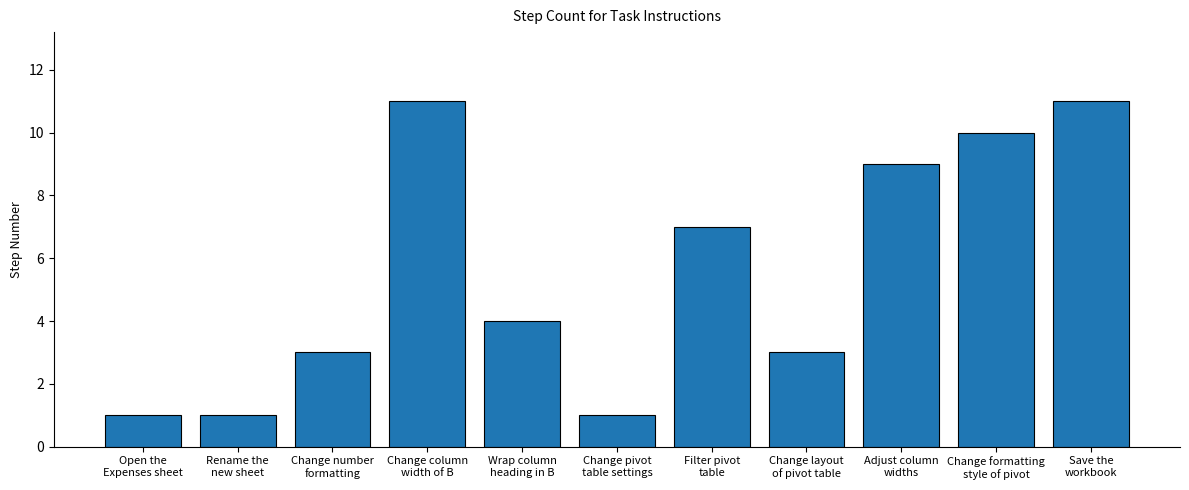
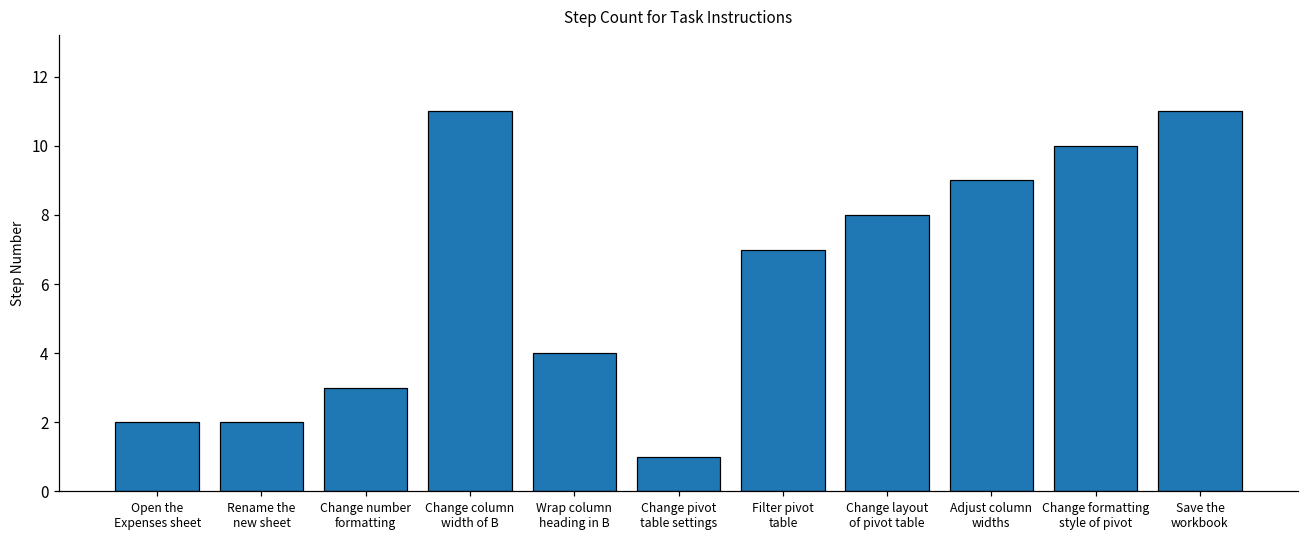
  {
-   "Open the Expenses sheet": 1,
-   "Rename the new sheet": 1,
+   "Open the Expenses sheet": 2,
+   "Rename the new sheet": 2,
    "Change number formatting": 3,
    "Change column width of B": 11,
    "Wrap column heading in B": 4,
    "Change pivot table settings": 1,
    "Filter pivot table": 7,
-   "Change layout of pivot table": 3,
+   "Change layout of pivot table": 8,
    "Adjust column widths": 9,
    "Change formatting style of pivot": 10,
    "Save the workbook": 11
  }
